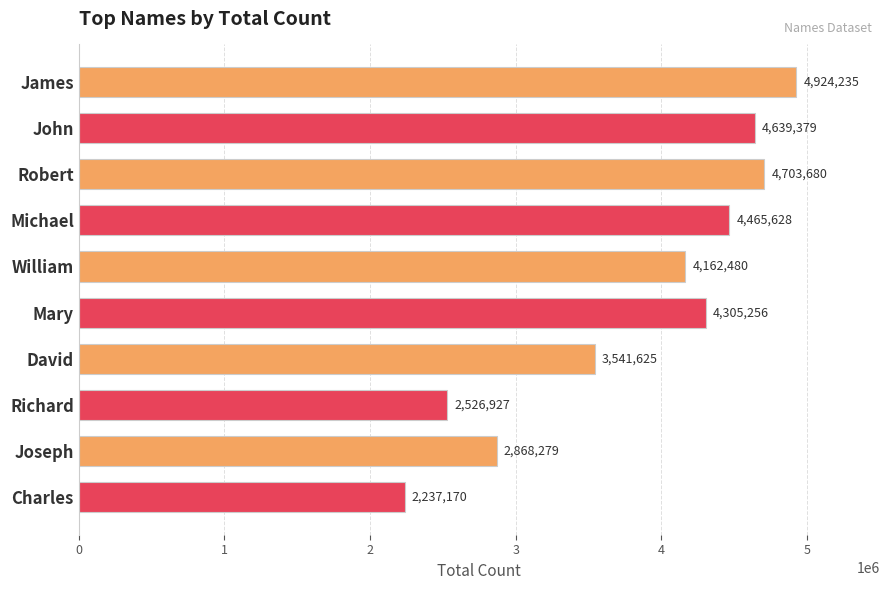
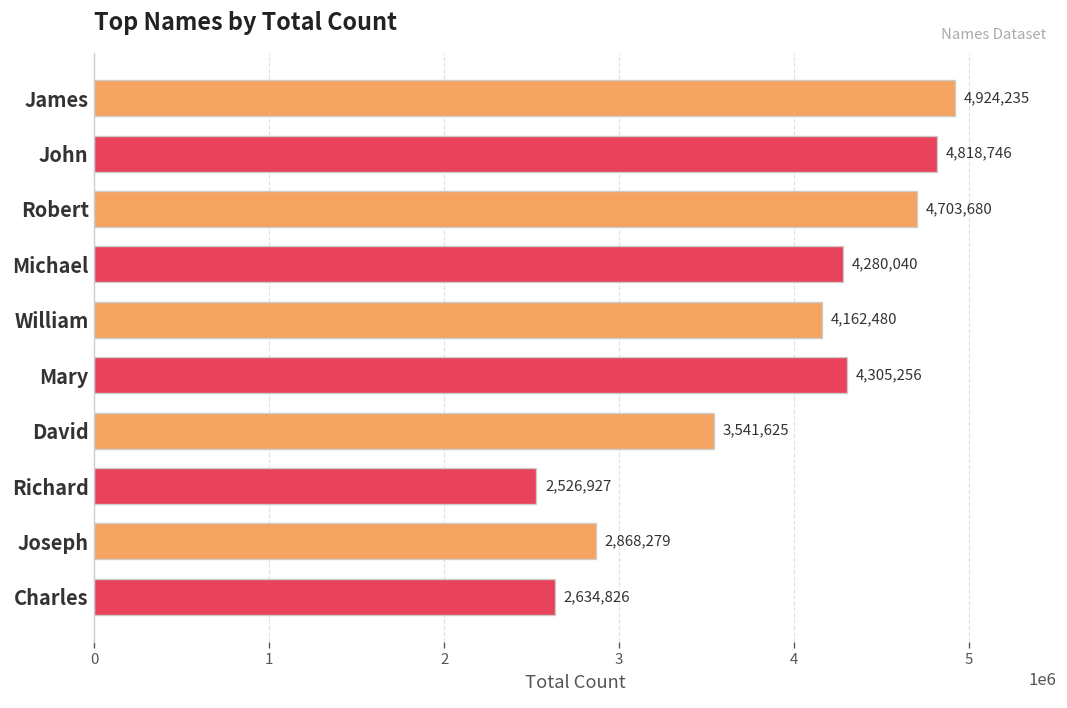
  {
    "James": "4,924,235",
-   "John": "4,639,379",
+   "John": "4,818,746",
    "Robert": "4,703,680",
-   "Michael": "4,465,628",
+   "Michael": "4,280,040",
    "William": "4,162,480",
    "Mary": "4,305,256",
    "David": "3,541,625",
    "Richard": "2,526,927",
    "Joseph": "2,868,279",
-   "Charles": "2,237,170"
+   "Charles": "2,634,826"
  }
